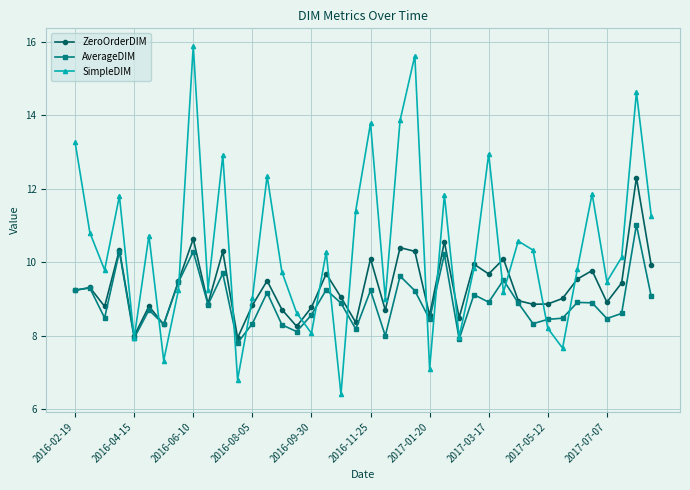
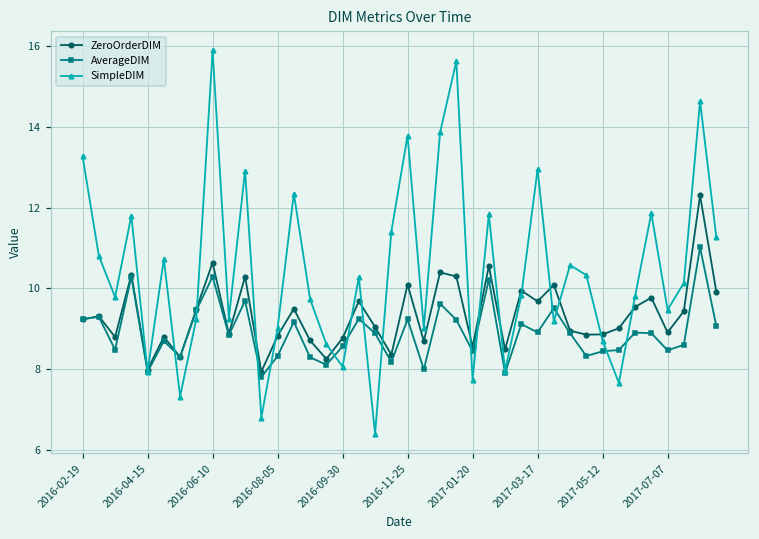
  {
    "SimpleDIM": {
      "2016-02-19": 13.3,
      "2016-06-10": 15.9,
      "2016-08-05": 9.0,
      "2016-09-30": 8.1,
      "2016-11-25": 13.8,
-     "2017-01-20": 7.1,
+     "2017-01-20": 7.7,
      "2017-03-17": 12.9,
-     "2017-05-12": 8.2,
+     "2017-05-12": 8.7,
      "2017-07-07": 9.5
    }
  }
